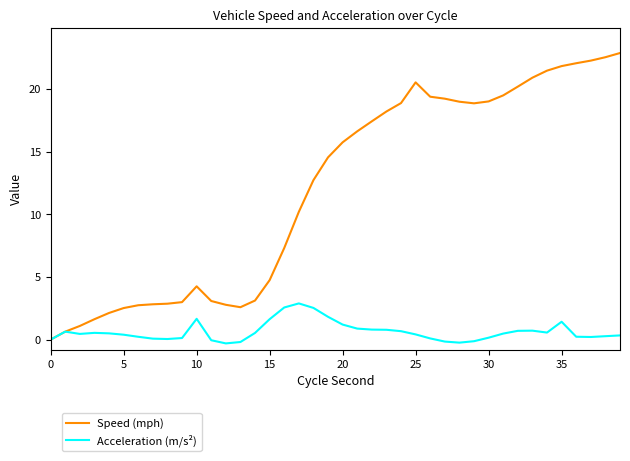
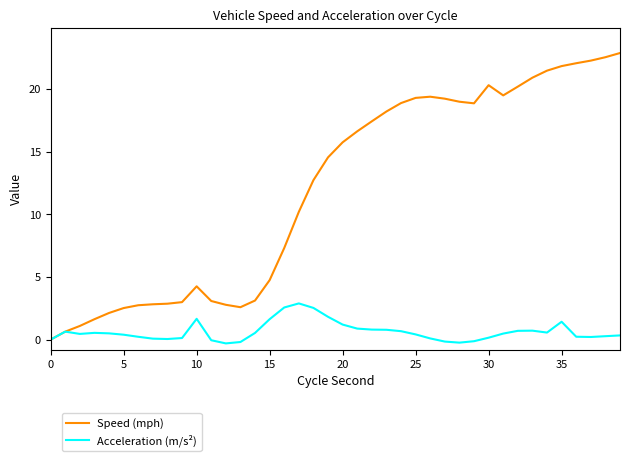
  {
    "Speed (mph)": {
      "5": 2.5,
      "10": 4.2,
      "15": 4.7,
      "20": 15.7,
-     "25": 20.5,
-     "30": 19.0,
+     "25": 19.3,
+     "30": 20.3,
      "35": 21.8
    },
    "Acceleration (m/s²)": {
      "5": 0.4,
      "10": 1.7,
      "15": 1.6,
      "20": 1.2,
      "25": 0.4,
      "30": 0.2,
      "35": 1.4
    }
  }
